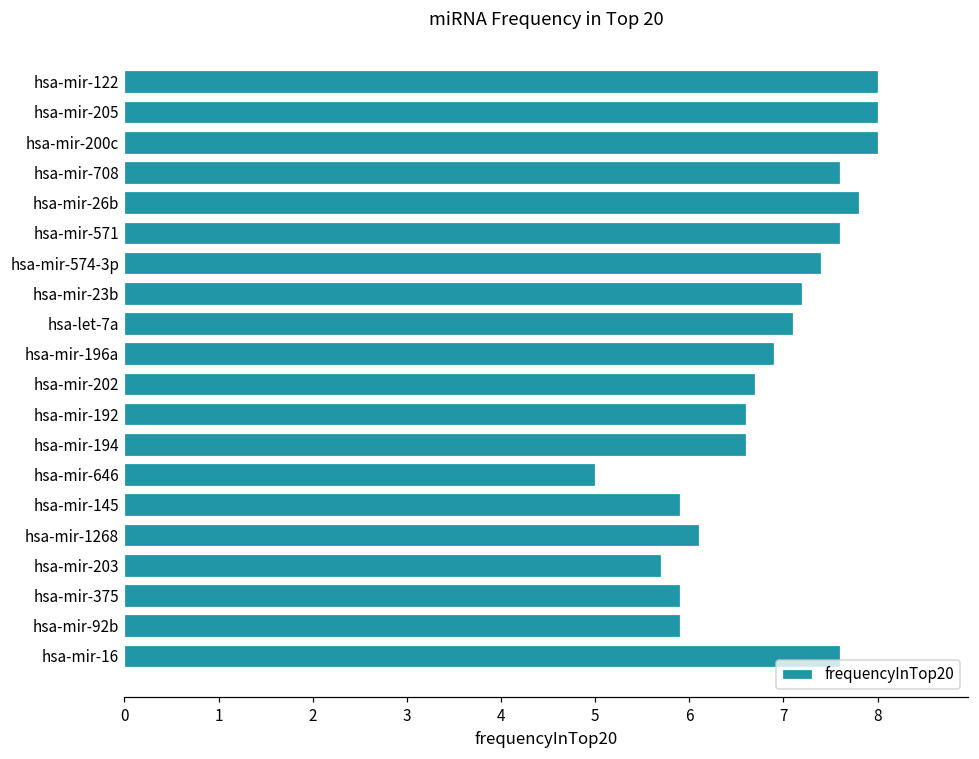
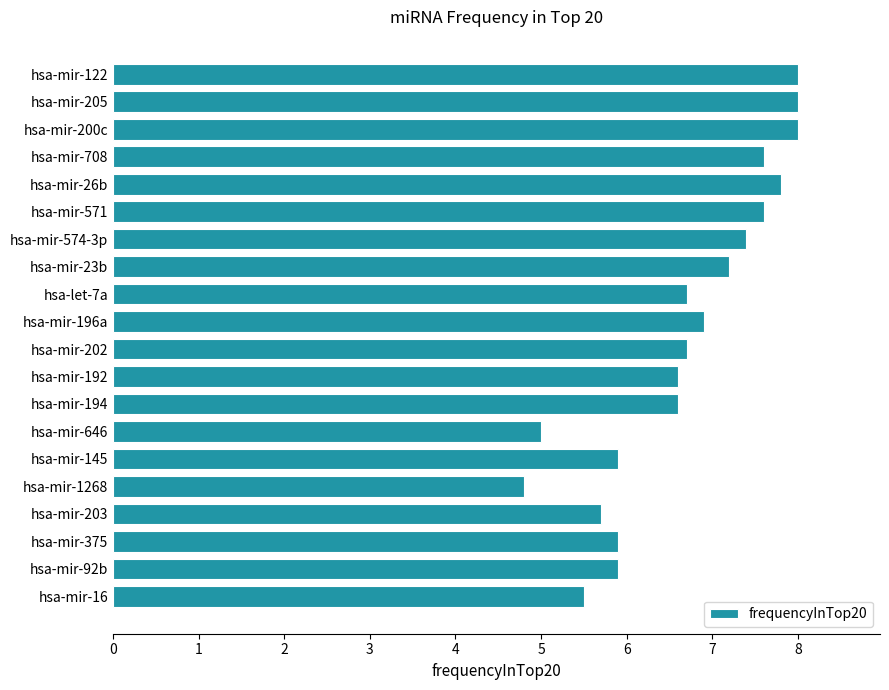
  {
    "hsa-mir-122": 8.0,
    "hsa-mir-205": 8.0,
    "hsa-mir-200c": 8.0,
    "hsa-mir-708": 7.6,
    "hsa-mir-26b": 7.8,
    "hsa-mir-571": 7.6,
    "hsa-mir-574-3p": 7.4,
    "hsa-mir-23b": 7.2,
-   "hsa-let-7a": 7.1,
+   "hsa-let-7a": 6.7,
    "hsa-mir-196a": 6.9,
    "hsa-mir-202": 6.7,
    "hsa-mir-192": 6.6,
    "hsa-mir-194": 6.6,
    "hsa-mir-646": 5.0,
    "hsa-mir-145": 5.9,
-   "hsa-mir-1268": 6.1,
+   "hsa-mir-1268": 4.8,
    "hsa-mir-203": 5.7,
    "hsa-mir-375": 5.9,
    "hsa-mir-92b": 5.9,
-   "hsa-mir-16": 7.6
+   "hsa-mir-16": 5.5
  }
